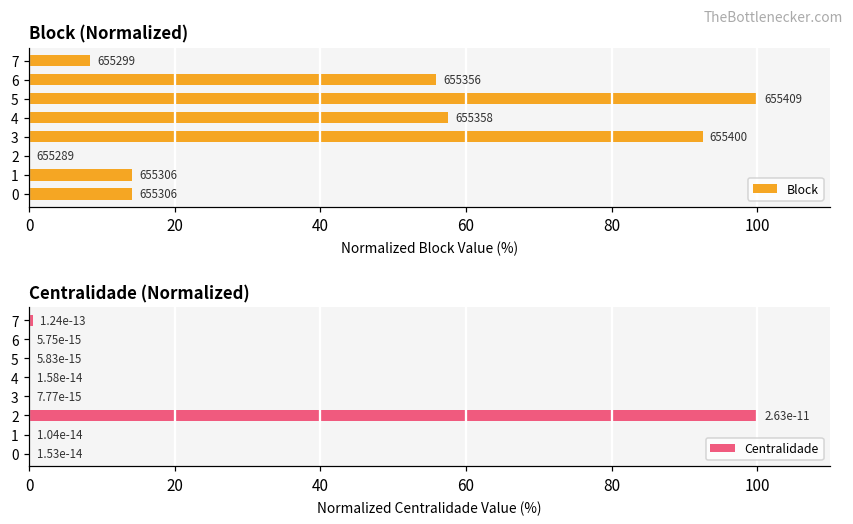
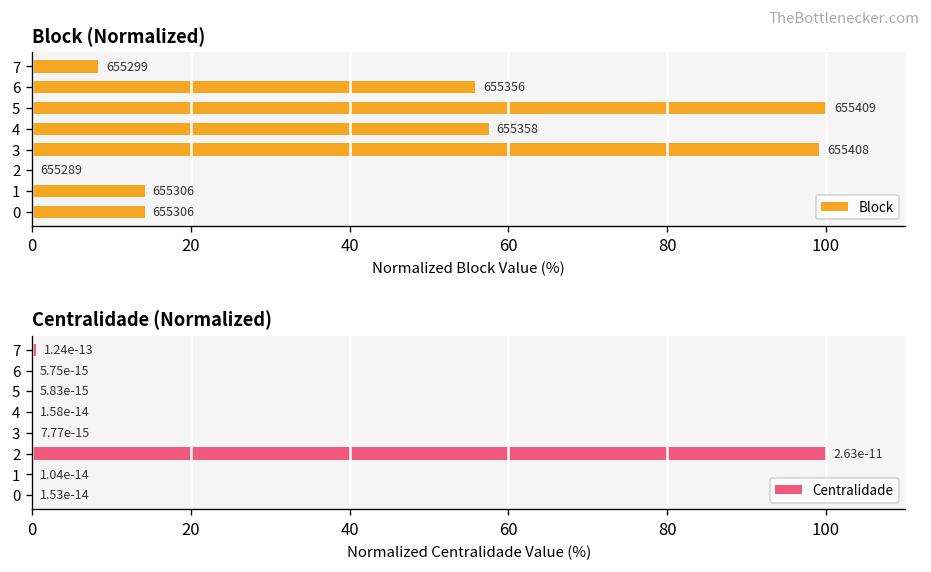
  {
    "Block (Normalized)": {
-     "3": "655400"
+     "3": "655408"
    },
    "Centralidade (Normalized)": {
      "7": "1.24e-13",
      "6": "5.75e-15",
      "5": "5.83e-15",
      "4": "1.58e-14",
      "3": "7.77e-15",
      "1": "1.04e-14",
      "0": "1.53e-14"
    }
  }
